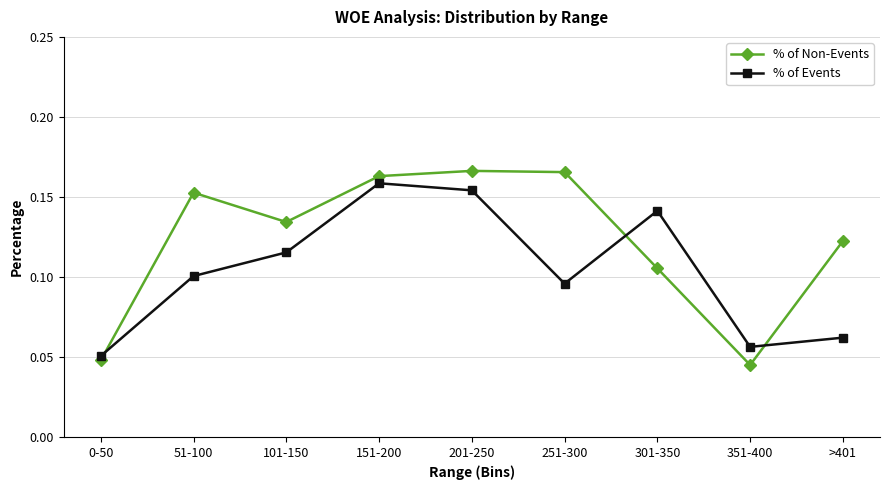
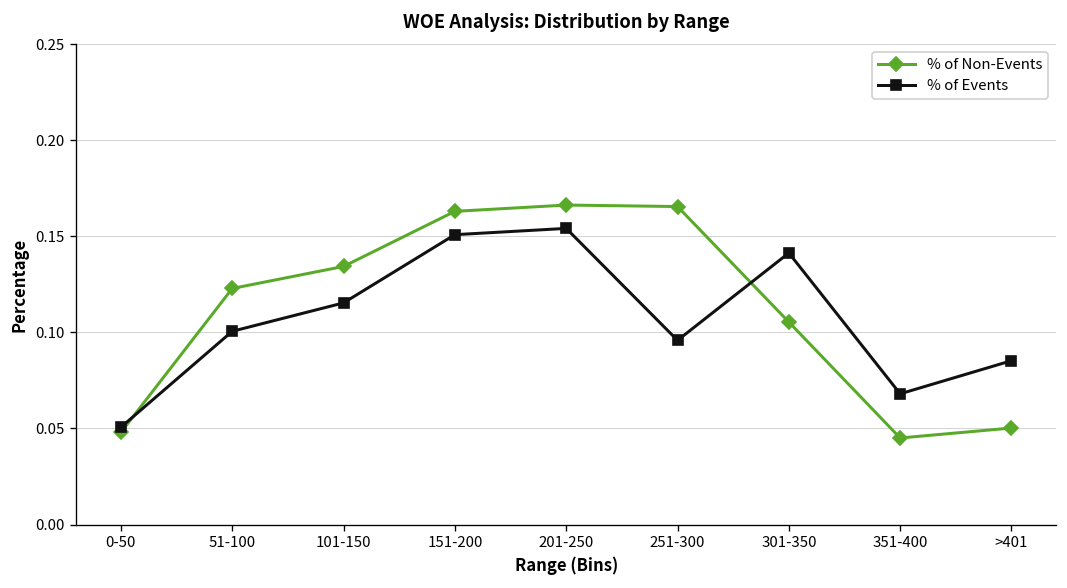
  {
    "% of Non-Events": {
      "0-50": 0.048,
-     "51-100": 0.153,
+     "51-100": 0.123,
      "101-150": 0.134,
      "151-200": 0.163,
      "201-250": 0.166,
      "251-300": 0.166,
      "301-350": 0.105,
      "351-400": 0.045,
-     ">401": 0.122
+     ">401": 0.050
    },
    "% of Events": {
      "0-50": 0.051,
      "51-100": 0.101,
      "101-150": 0.115,
-     "151-200": 0.159,
+     "151-200": 0.151,
      "201-250": 0.154,
      "251-300": 0.096,
      "301-350": 0.141,
-     "351-400": 0.056,
-     ">401": 0.062
+     "351-400": 0.068,
+     ">401": 0.085
    }
  }
